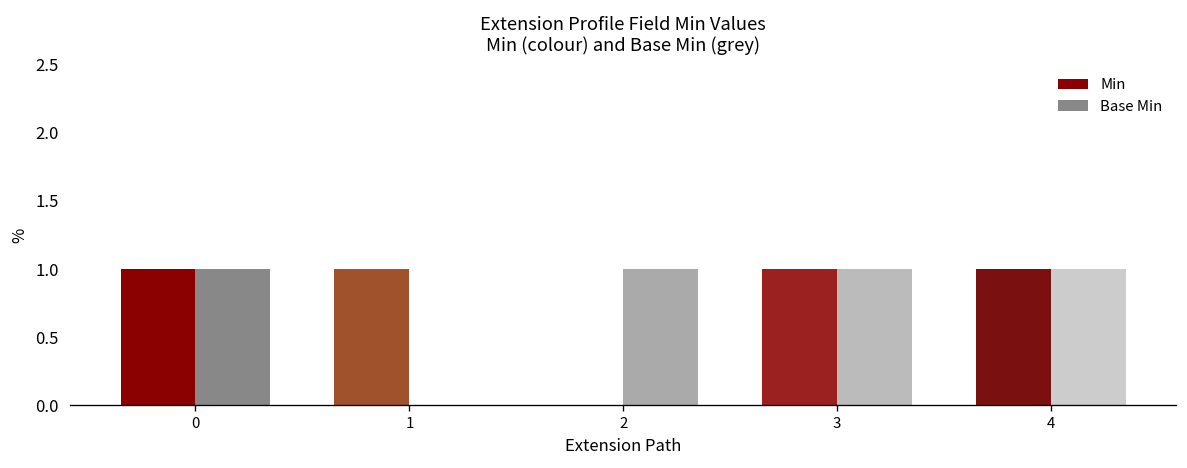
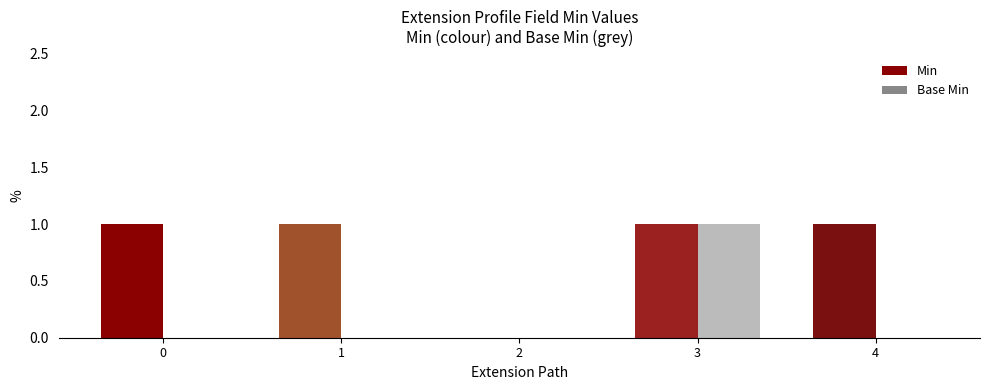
  {
    "Min": {
      "0": 1,
      "1": 1,
      "2": 0,
      "3": 1,
      "4": 1
    },
    "Base Min": {
-     "0": 1,
+     "0": 0,
      "1": 0,
-     "2": 1,
+     "2": 0,
      "3": 1,
-     "4": 1
+     "4": 0
    }
  }
